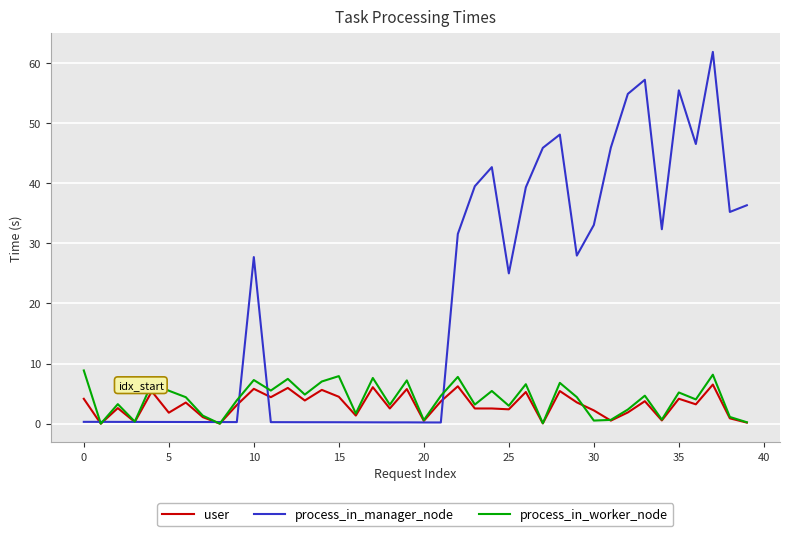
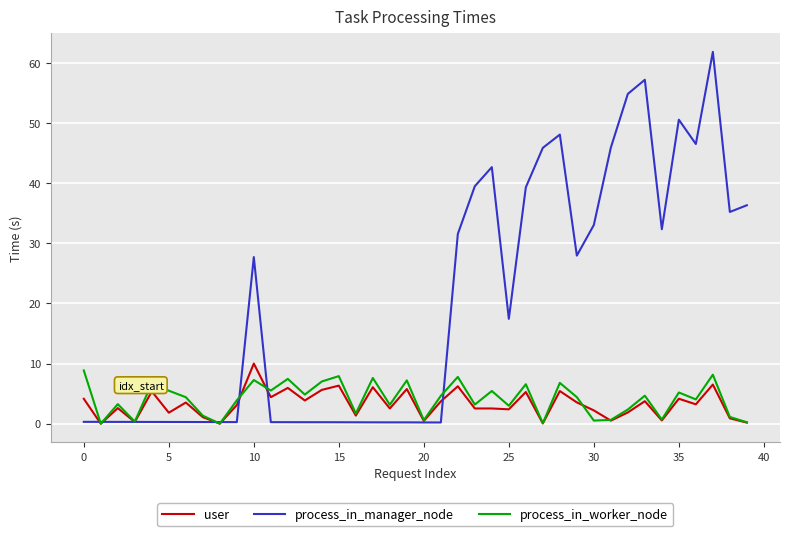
  {
    "user": {
      "0": 4,
      "5": 2,
-     "10": 6,
-     "15": 4,
+     "10": 10,
+     "15": 6,
      "25": 2,
      "30": 2,
      "35": 4
    },
    "process_in_manager_node": {
      "0": 0,
      "5": 0,
      "10": 28,
      "15": 0,
-     "25": 25,
+     "25": 17,
      "30": 33,
-     "35": 55
+     "35": 51
    },
    "process_in_worker_node": {
      "0": 9,
      "5": 5,
      "10": 7,
      "15": 8,
      "25": 3,
      "30": 1,
      "35": 5
    }
  }
